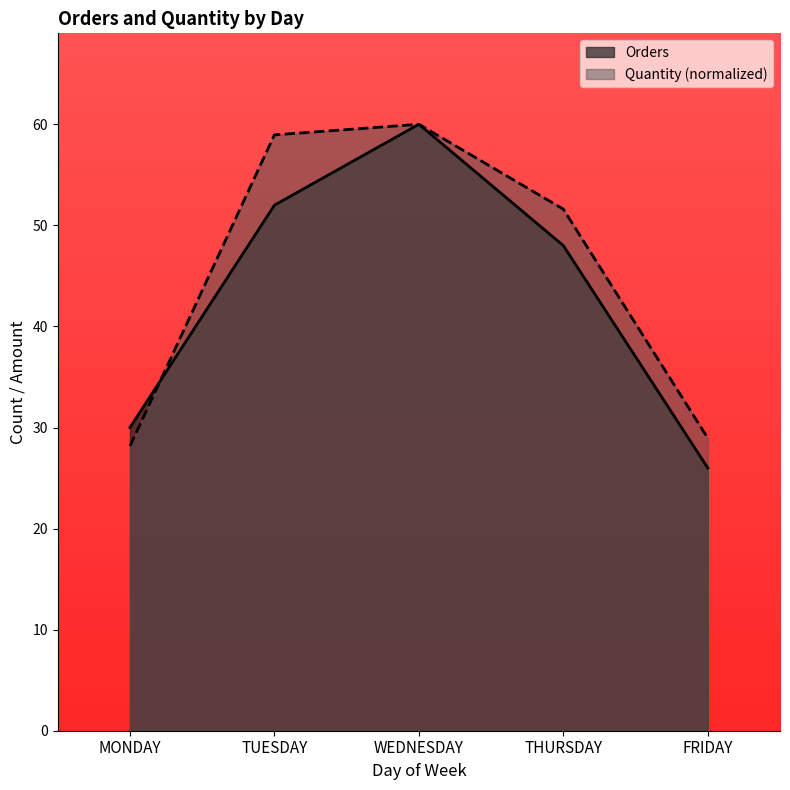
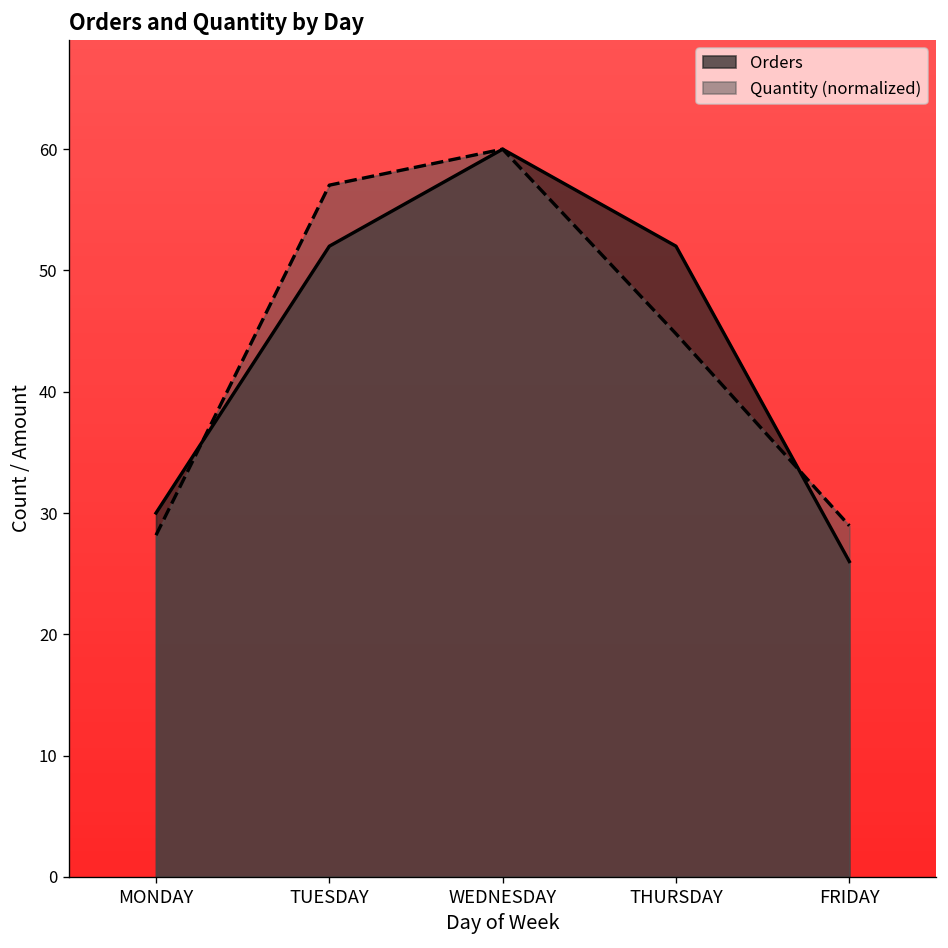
  {
    "Orders": {
      "MONDAY": 30,
      "TUESDAY": 52,
-     "THURSDAY": 48,
+     "THURSDAY": 52,
      "FRIDAY": 26
    },
    "Quantity (normalized)": {
      "MONDAY": 28.2,
-     "TUESDAY": 59.0,
-     "THURSDAY": 51.6,
+     "TUESDAY": 57.0,
+     "THURSDAY": 44.8,
      "FRIDAY": 29.0
    }
  }
